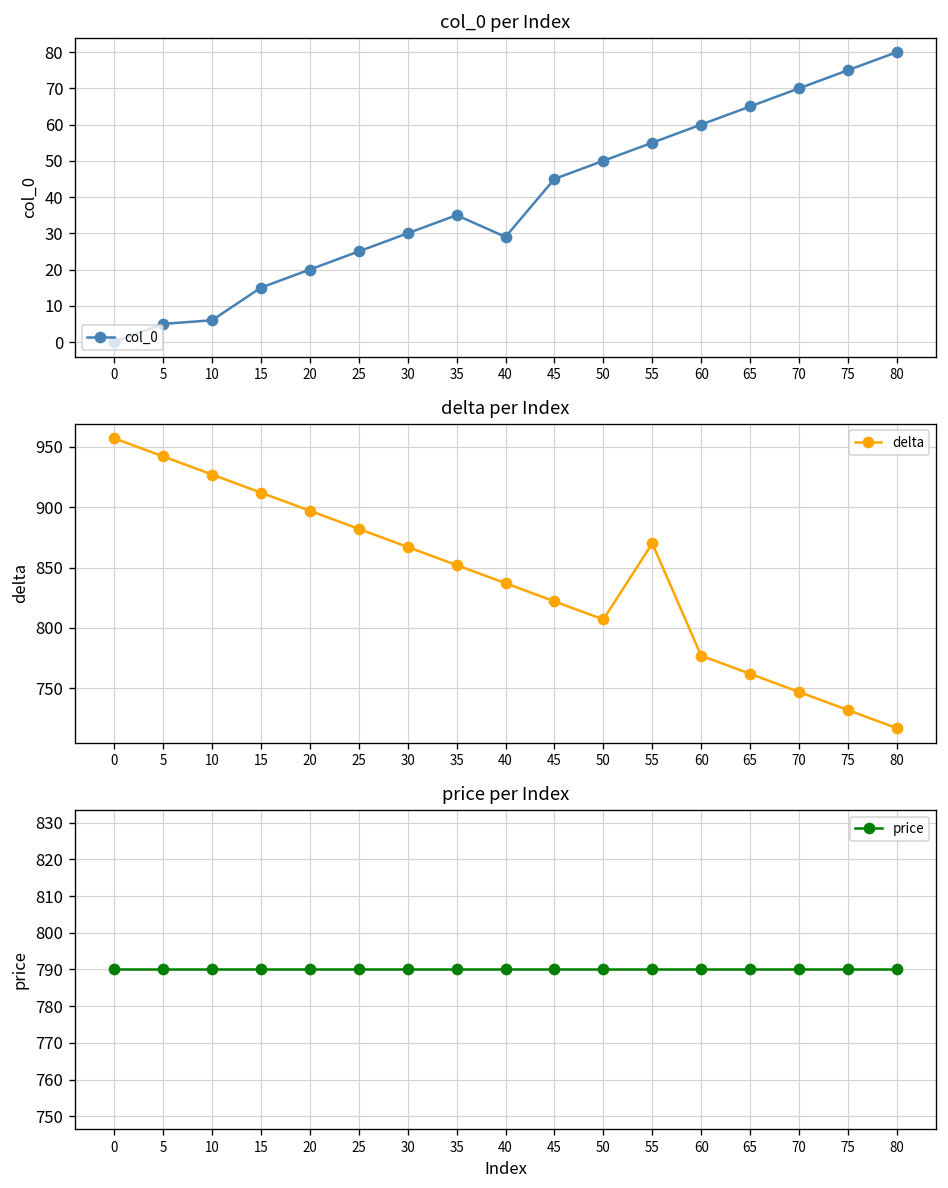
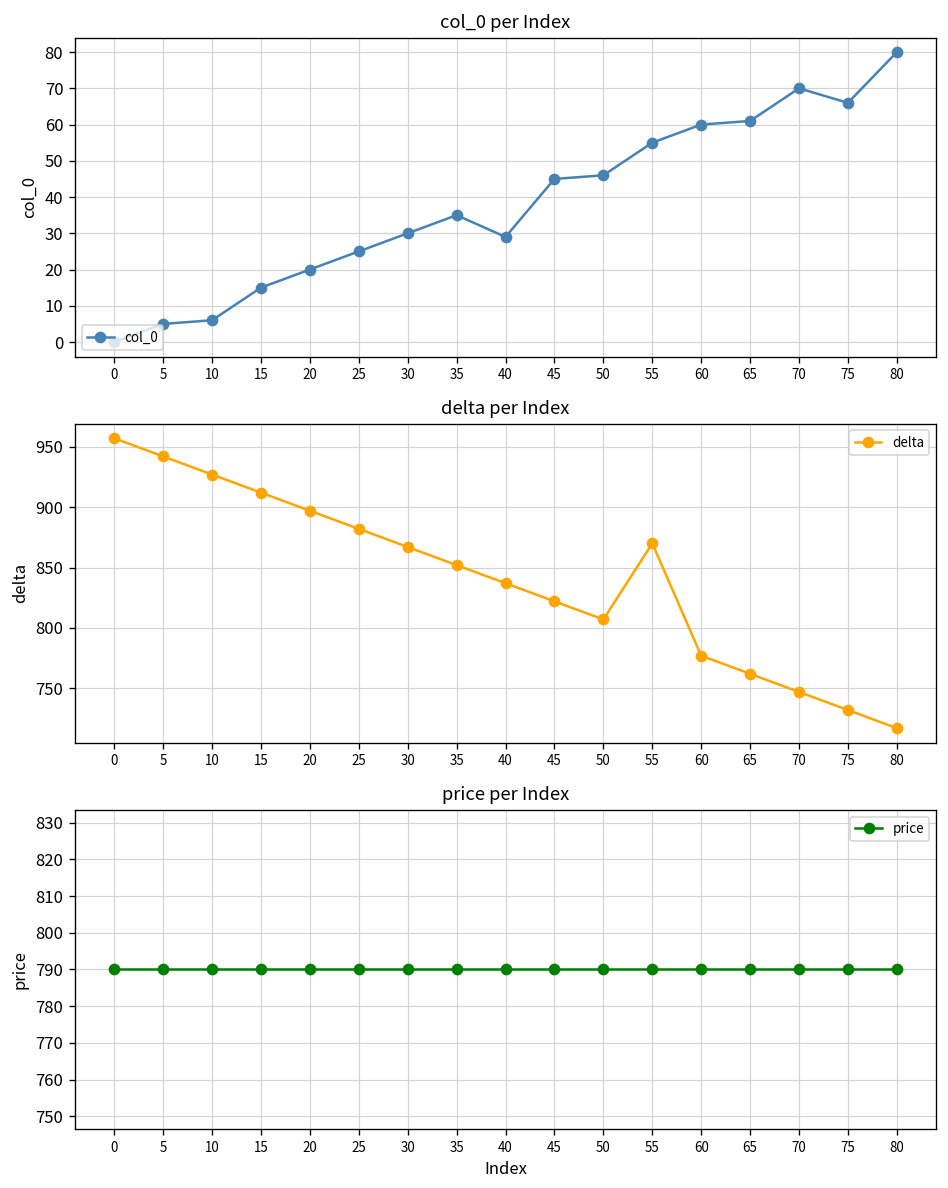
  {
    "col_0 per Index": {
      "5": 5,
      "10": 6,
      "15": 15,
      "20": 20,
      "25": 25,
      "30": 30,
      "35": 35,
      "40": 29,
      "45": 45,
-     "50": 50,
+     "50": 46,
      "55": 55,
      "60": 60,
-     "65": 65,
+     "65": 61,
      "70": 70,
-     "75": 75,
+     "75": 66,
      "80": 80
    },
    "delta per Index": {
      "0": 957,
      "5": 942,
      "10": 927,
      "15": 912,
      "20": 897,
      "25": 882,
      "30": 867,
      "35": 852,
      "40": 837,
      "45": 822,
      "50": 807,
      "55": 870,
      "60": 777,
      "65": 762,
      "70": 747,
      "75": 732,
      "80": 717
    },
    "price per Index": {
      "0": 790,
      "5": 790,
      "10": 790,
      "15": 790,
      "20": 790,
      "25": 790,
      "30": 790,
      "35": 790,
      "40": 790,
      "45": 790,
      "50": 790,
      "55": 790,
      "60": 790,
      "65": 790,
      "70": 790,
      "75": 790,
      "80": 790
    }
  }
